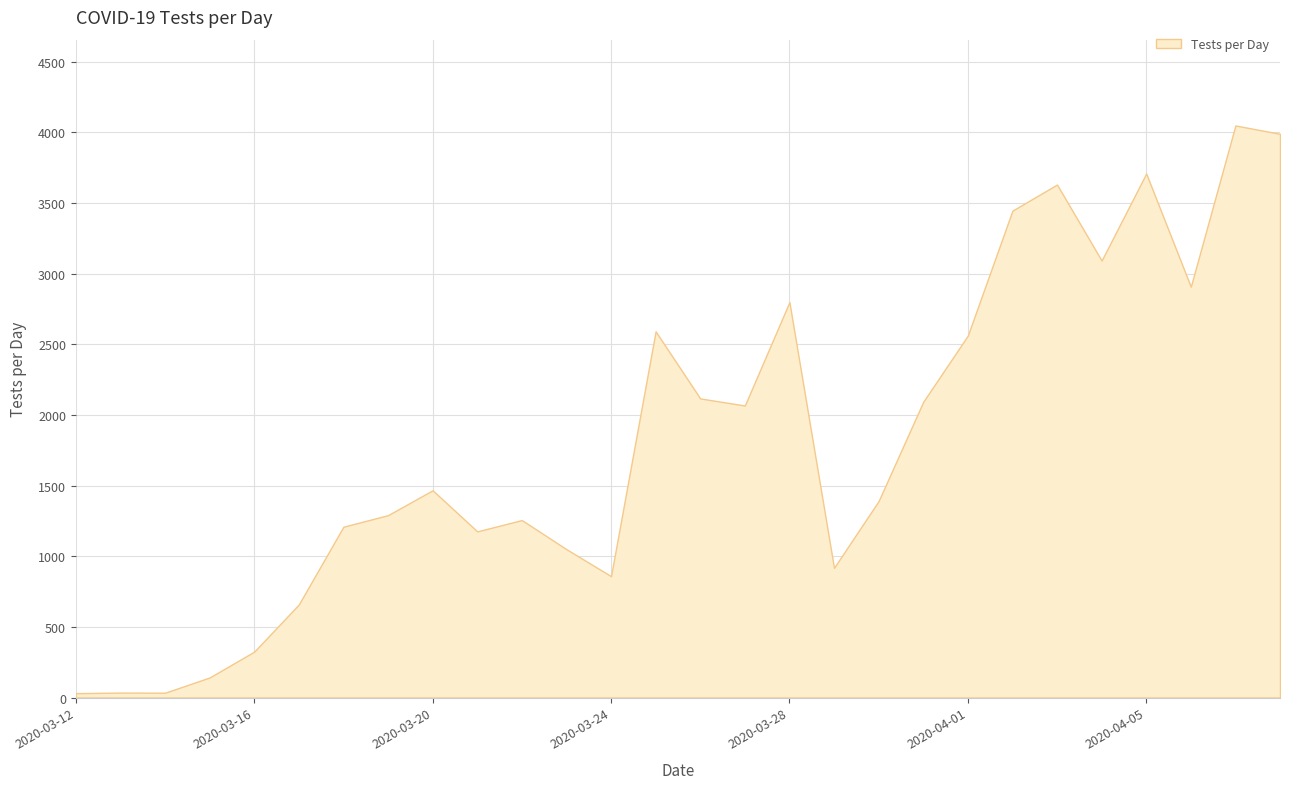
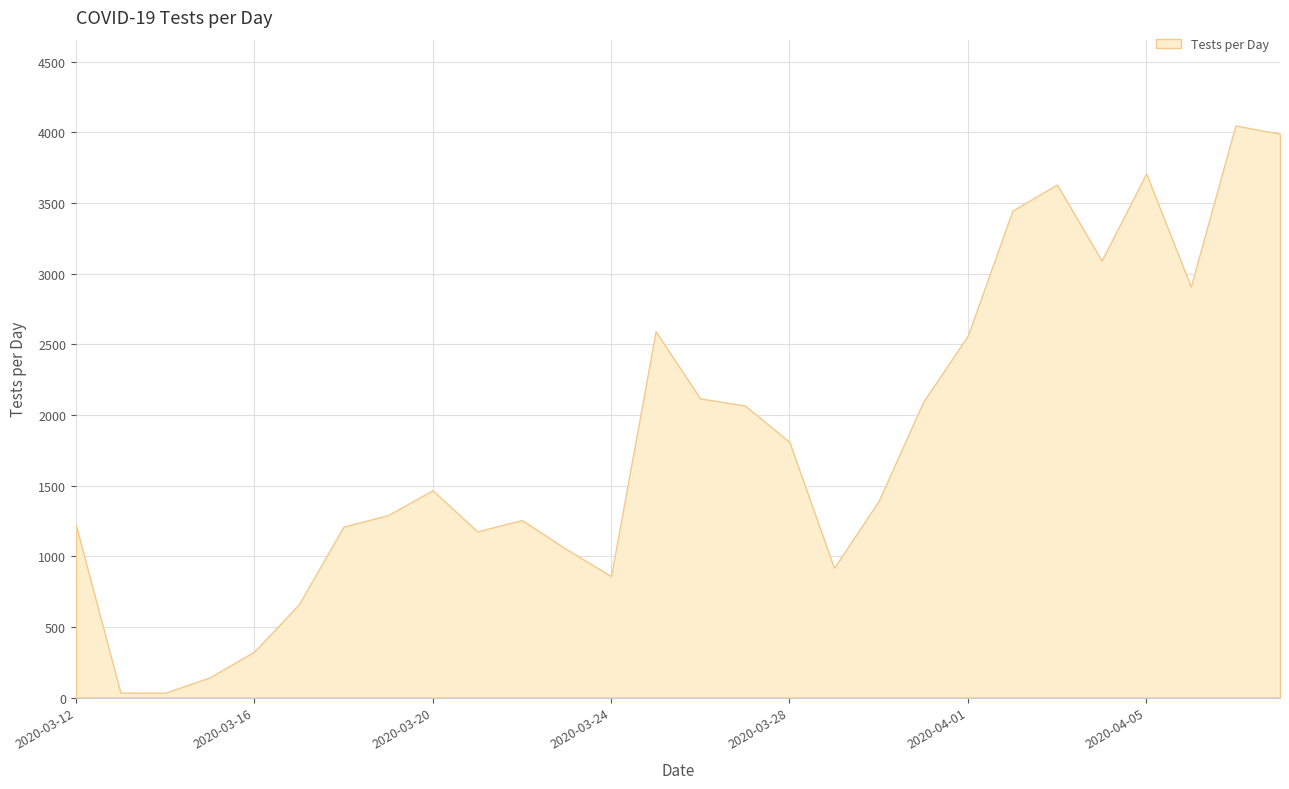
  {
-   "2020-03-12": 30,
+   "2020-03-12": 1220,
    "2020-03-16": 330,
    "2020-03-20": 1470,
    "2020-03-24": 860,
-   "2020-03-28": 2800,
+   "2020-03-28": 1810,
    "2020-04-01": 2560,
    "2020-04-05": 3710
  }
